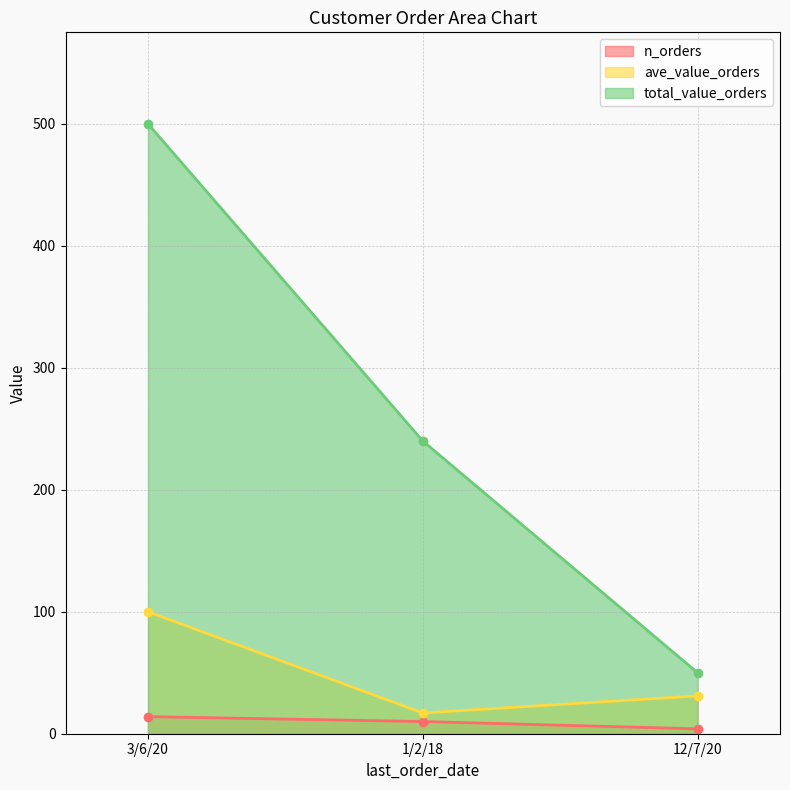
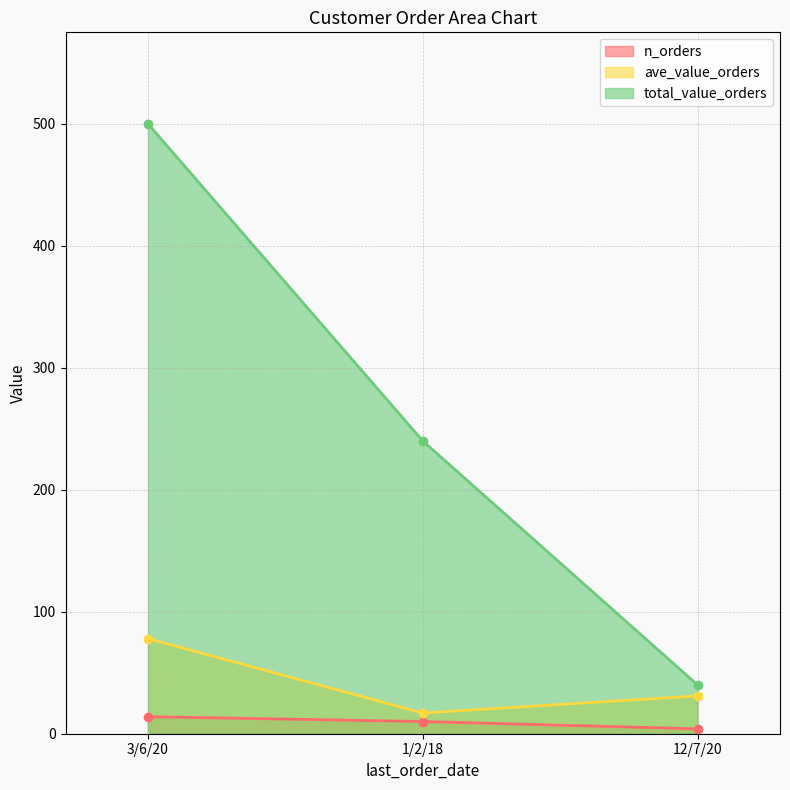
  {
    "n_orders": {
      "3/6/20": 14,
      "1/2/18": 10,
      "12/7/20": 4
    },
    "ave_value_orders": {
-     "3/6/20": 100,
+     "3/6/20": 78,
      "1/2/18": 17,
      "12/7/20": 31
    },
    "total_value_orders": {
      "3/6/20": 500,
      "1/2/18": 240,
-     "12/7/20": 50
+     "12/7/20": 40
    }
  }
